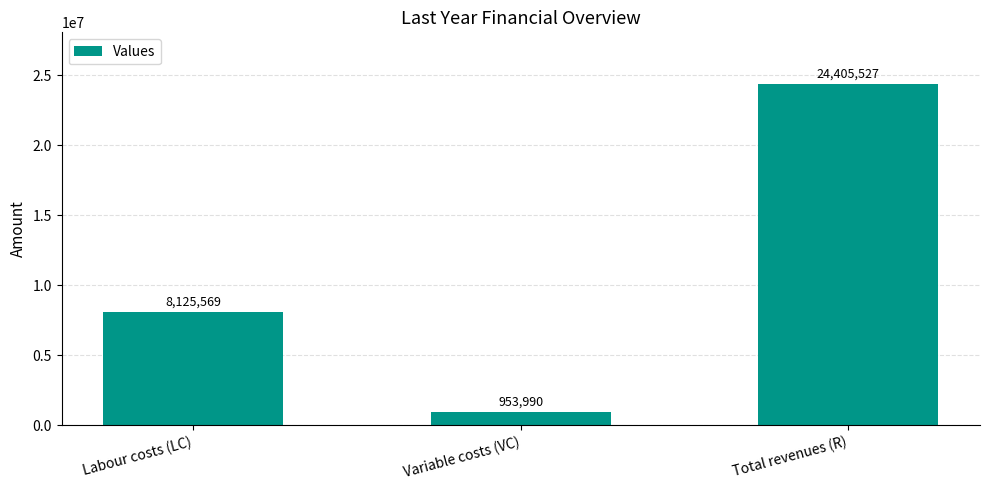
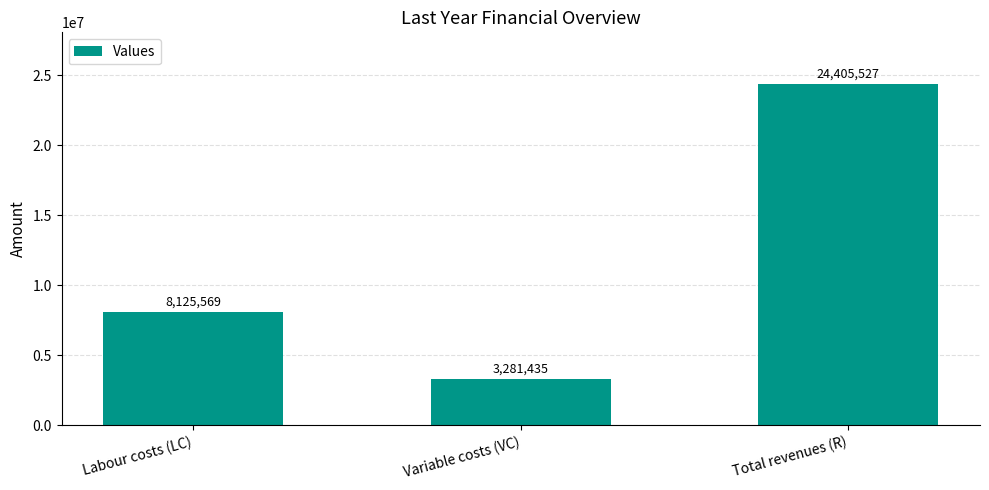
  {
    "Labour costs (LC)": "8,125,569",
-   "Variable costs (VC)": "953,990",
+   "Variable costs (VC)": "3,281,435",
    "Total revenues (R)": "24,405,527"
  }
